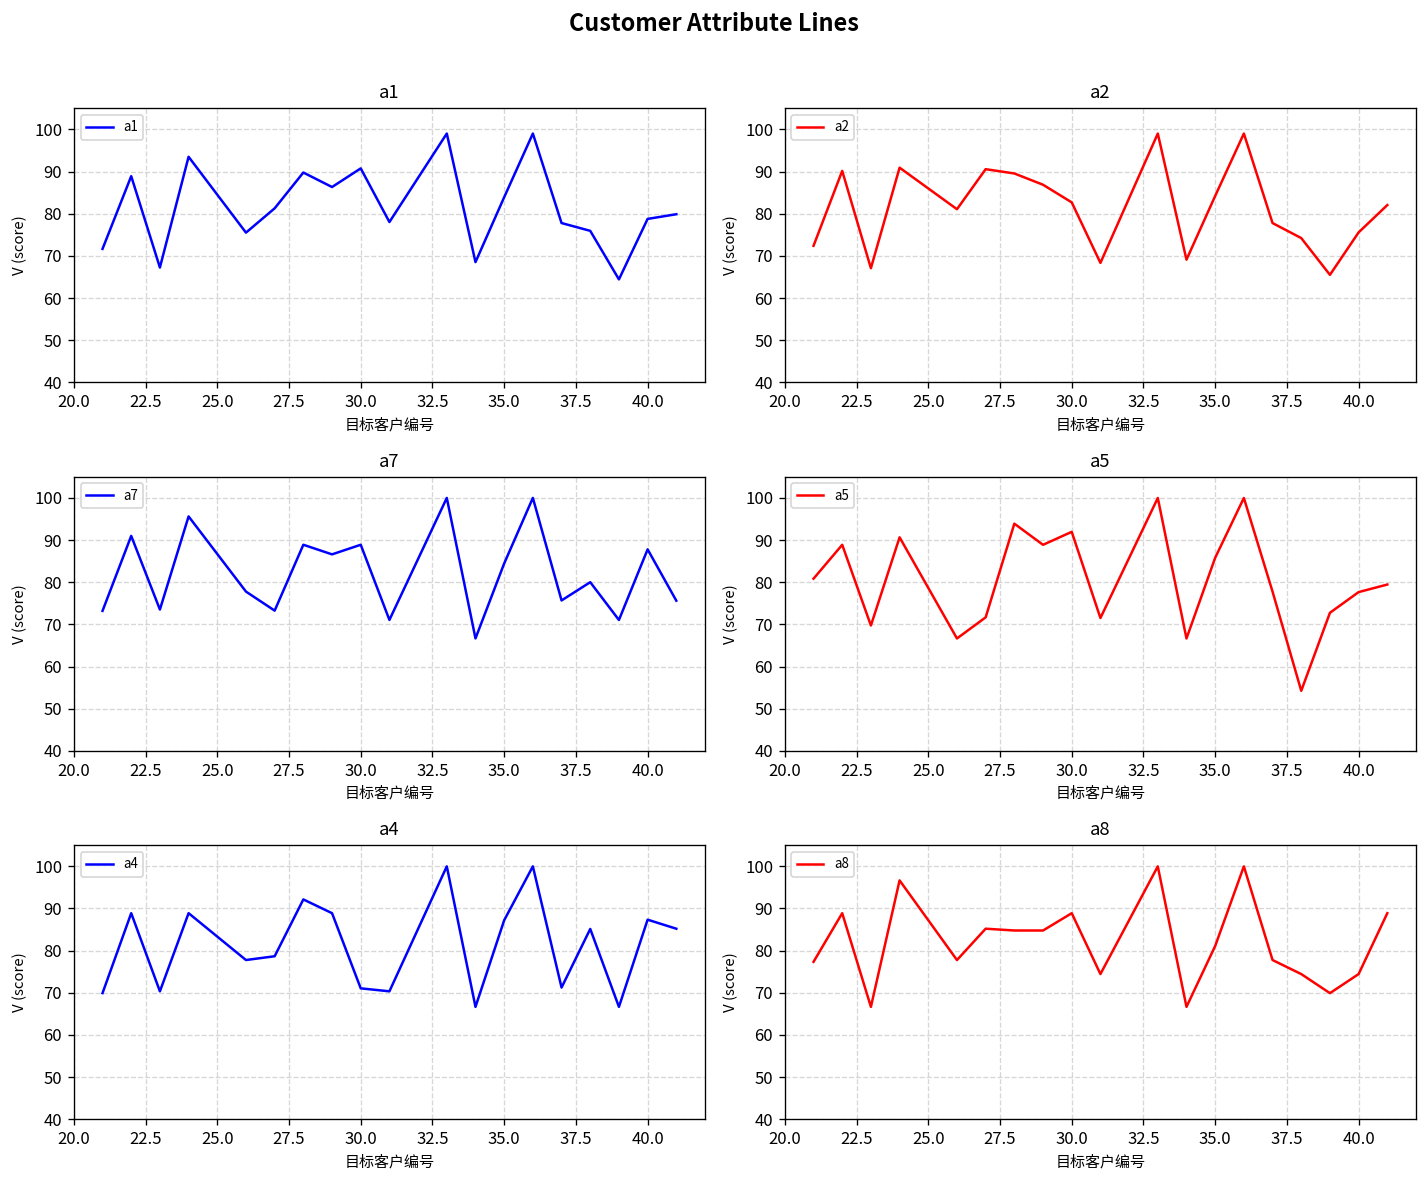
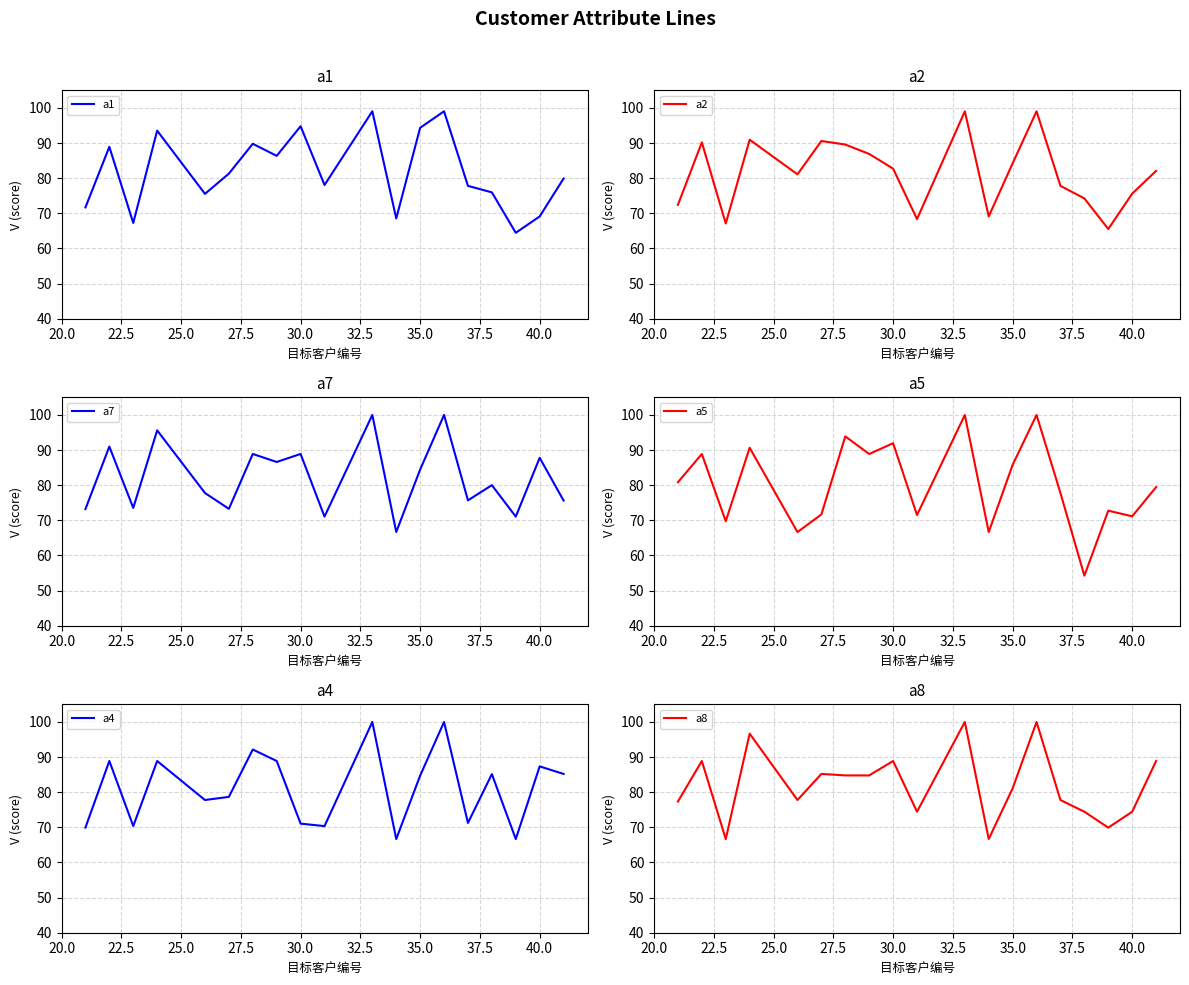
  {
    "a1": {
-     "30.0": 91,
-     "35.0": 84,
-     "40.0": 79
+     "30.0": 95,
+     "35.0": 94,
+     "40.0": 69
    },
    "a2": {
      "30.0": 83,
      "35.0": 84,
      "40.0": 76
    },
    "a7": {
      "30.0": 89,
      "35.0": 84,
      "40.0": 88
    },
    "a5": {
      "30.0": 92,
      "35.0": 86,
-     "40.0": 78
+     "40.0": 71
    },
    "a4": {
      "30.0": 71,
-     "35.0": 87,
+     "35.0": 85,
      "40.0": 87
    },
    "a8": {
      "30.0": 89,
      "35.0": 81,
      "40.0": 74
    }
  }
